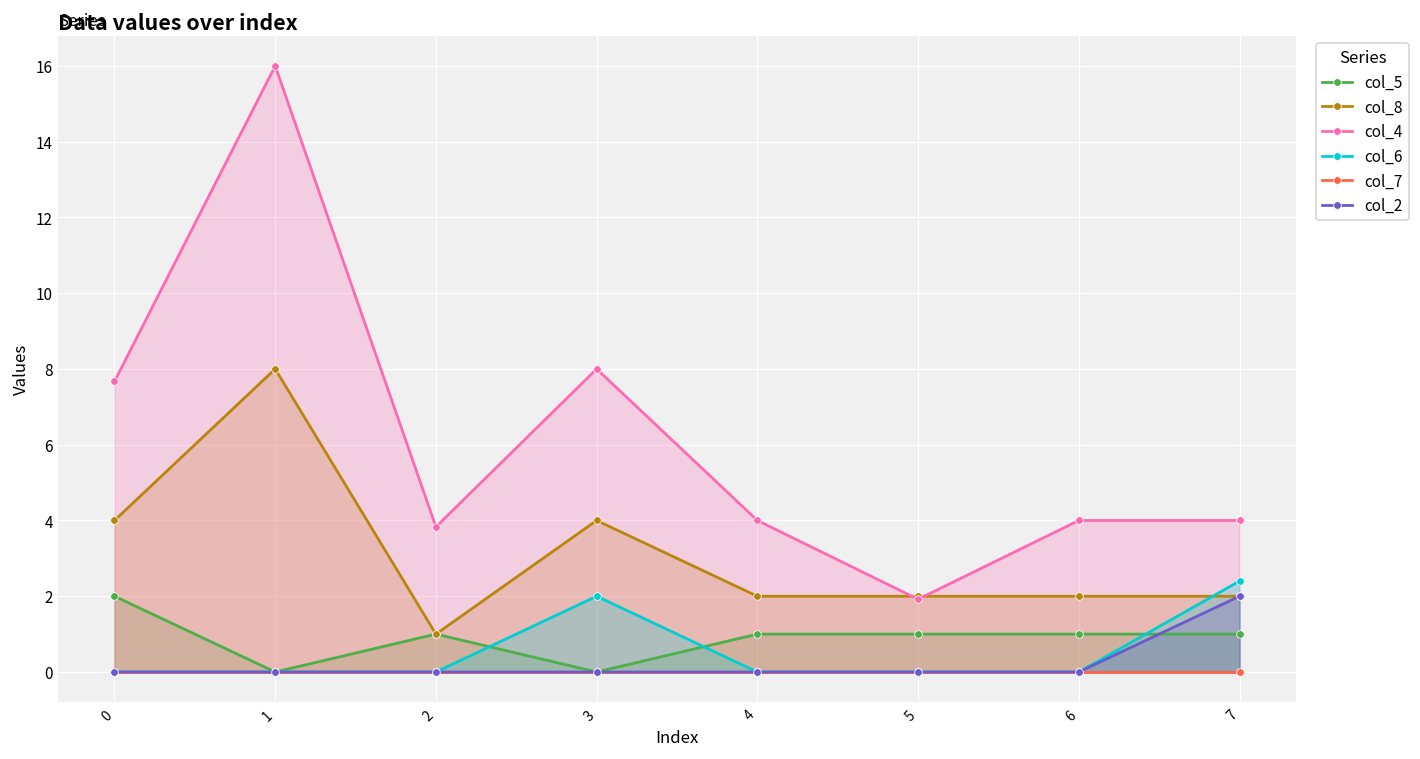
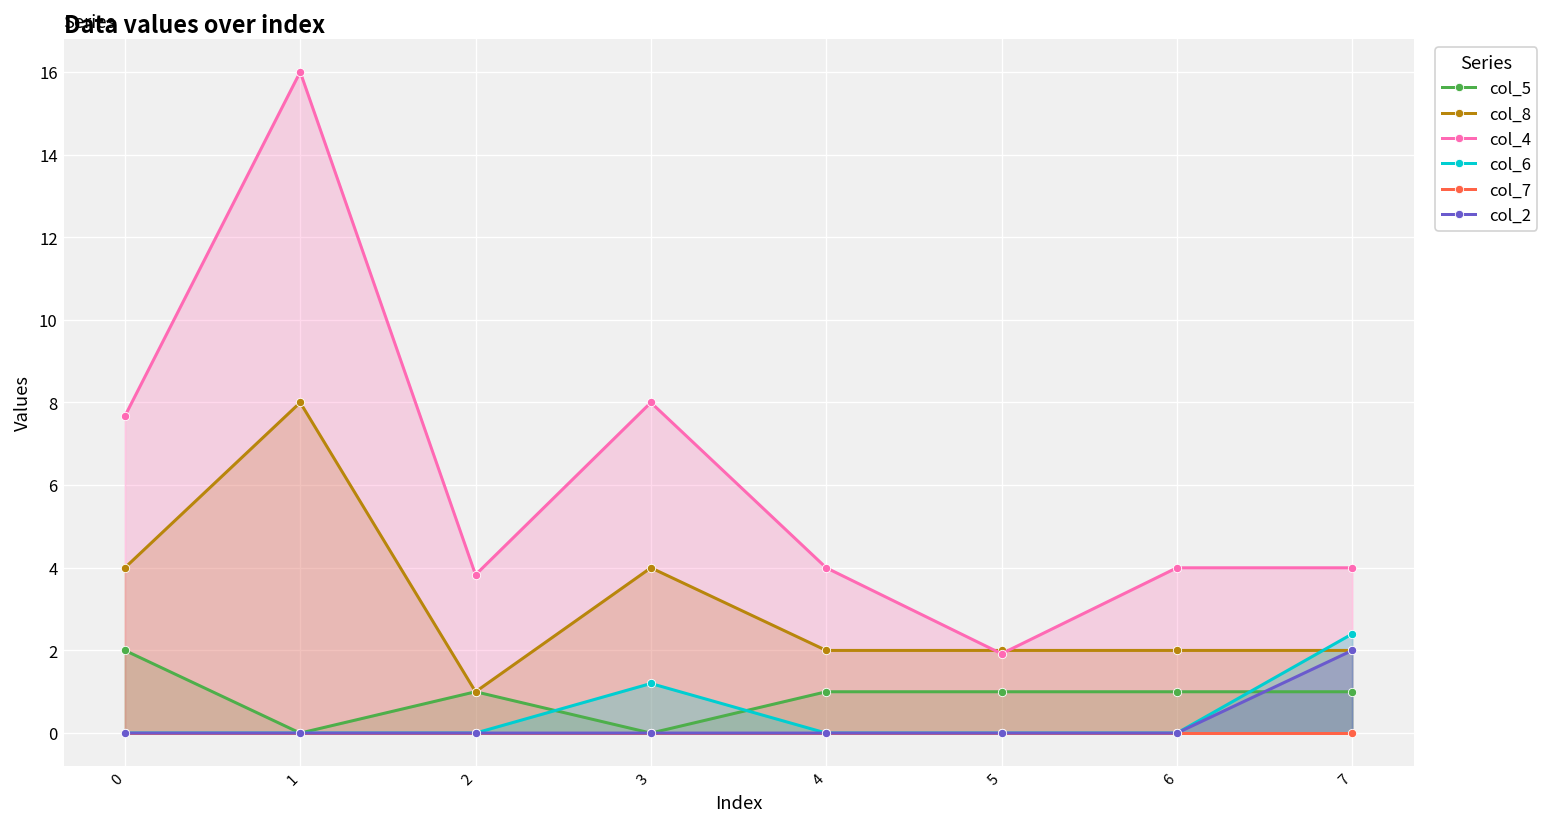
  {
    "col_5": {
      "0": 2.0,
      "4": 1.0,
      "5": 1.0,
      "6": 1.0,
      "7": 1.0
    },
    "col_8": {
      "0": 4.0,
      "1": 8.0,
      "3": 4.0,
      "4": 2.0,
      "5": 2.0,
      "6": 2.0
    },
    "col_4": {
      "0": 7.7,
      "1": 16.0,
      "2": 3.8,
      "3": 8.0,
      "4": 4.0,
      "5": 1.9,
      "6": 4.0,
      "7": 4.0
    },
    "col_6": {
-     "3": 2.0,
+     "3": 1.2,
      "7": 2.4
    },
    "col_7": {
      "7": 0.0
    }
  }
